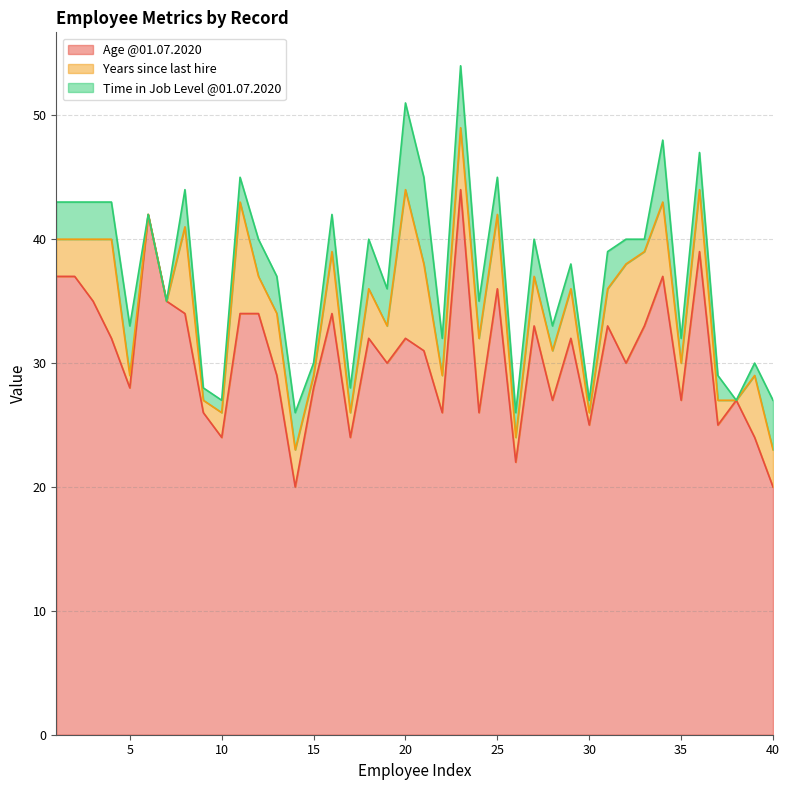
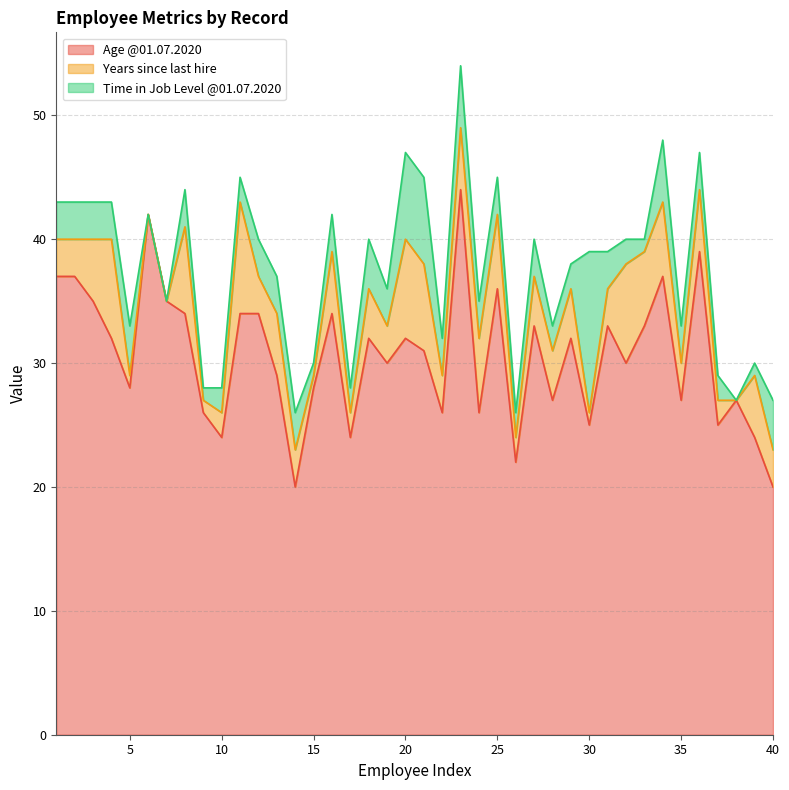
  {
    "Age @01.07.2020": {
      "5": 28,
      "10": 24,
      "15": 28,
      "20": 32,
      "25": 36,
      "30": 25,
      "35": 27,
      "40": 20
    },
    "Years since last hire": {
      "5": 1,
      "10": 2,
      "15": 1,
-     "20": 12,
+     "20": 8,
      "25": 6,
      "30": 1,
      "35": 3,
      "40": 3
    },
    "Time in Job Level @01.07.2020": {
      "5": 4,
-     "10": 1,
+     "10": 2,
      "15": 1,
      "20": 7,
      "25": 3,
-     "30": 1,
-     "35": 2,
+     "30": 13,
+     "35": 3,
      "40": 4
    }
  }
